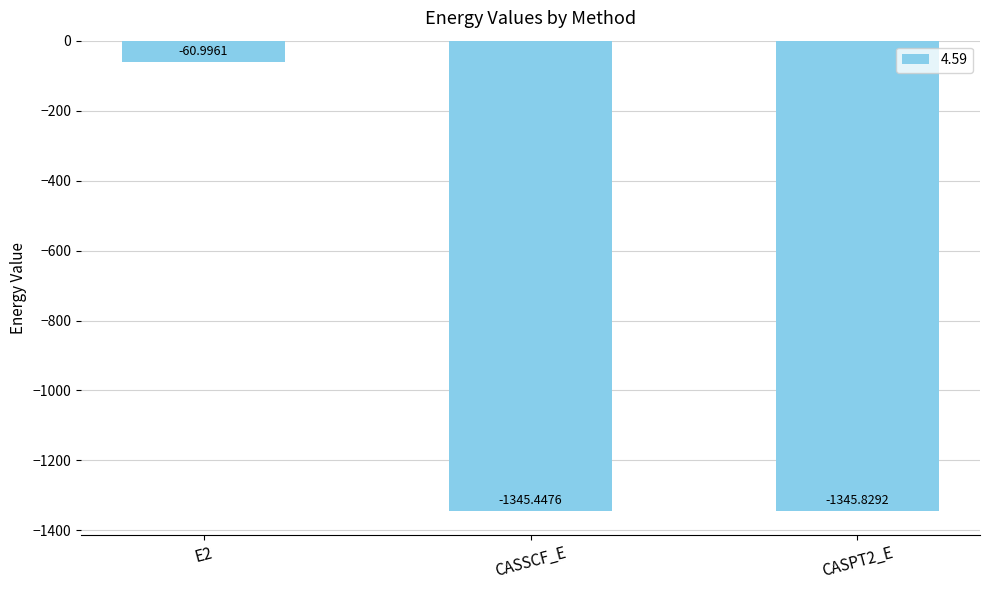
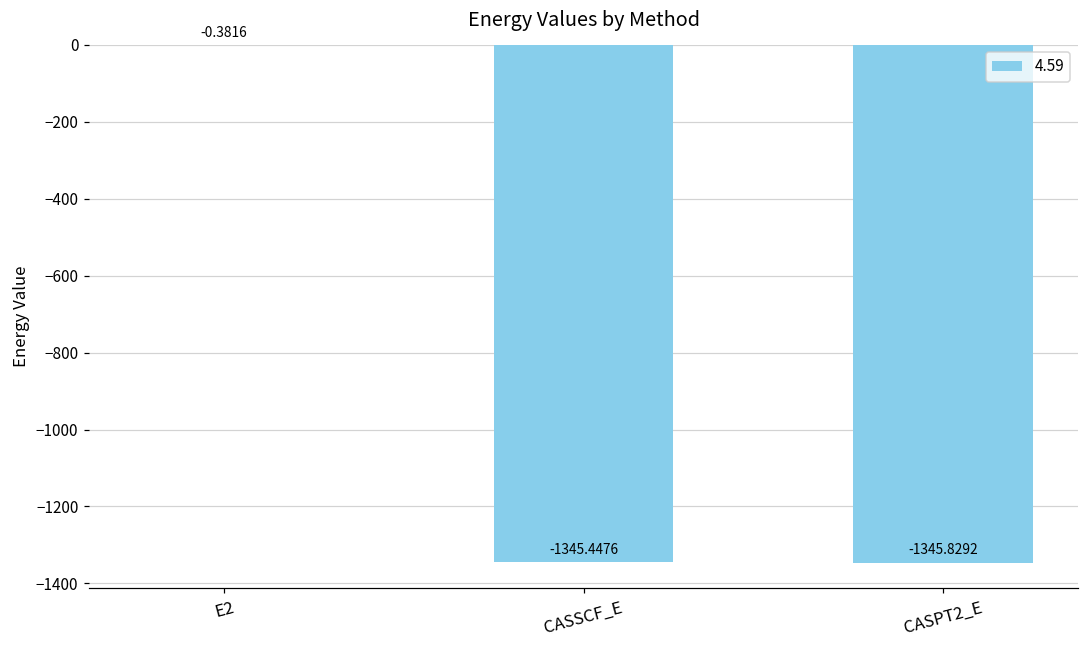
  {
-   "E2": -60.9961,
+   "E2": -0.3816,
    "CASSCF_E": -1345.4476,
    "CASPT2_E": -1345.8292
  }
